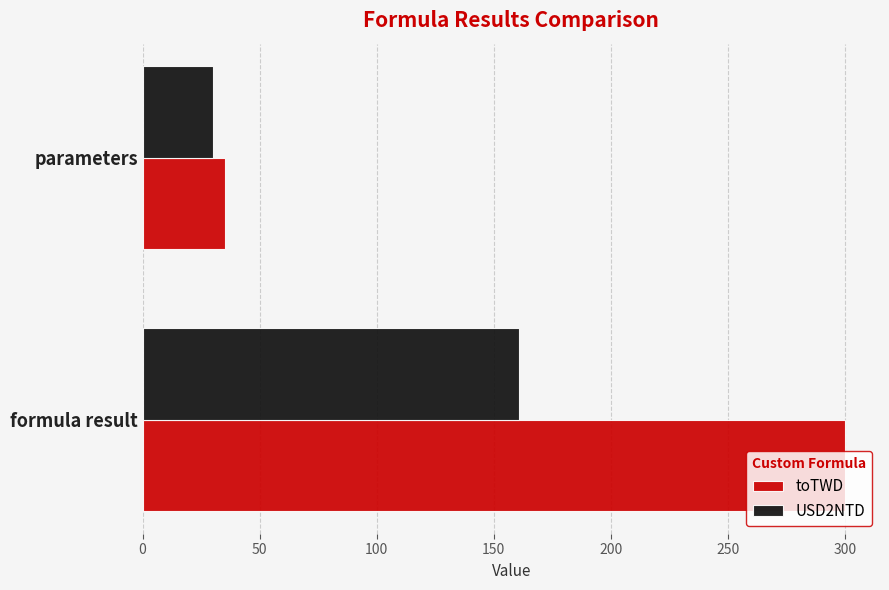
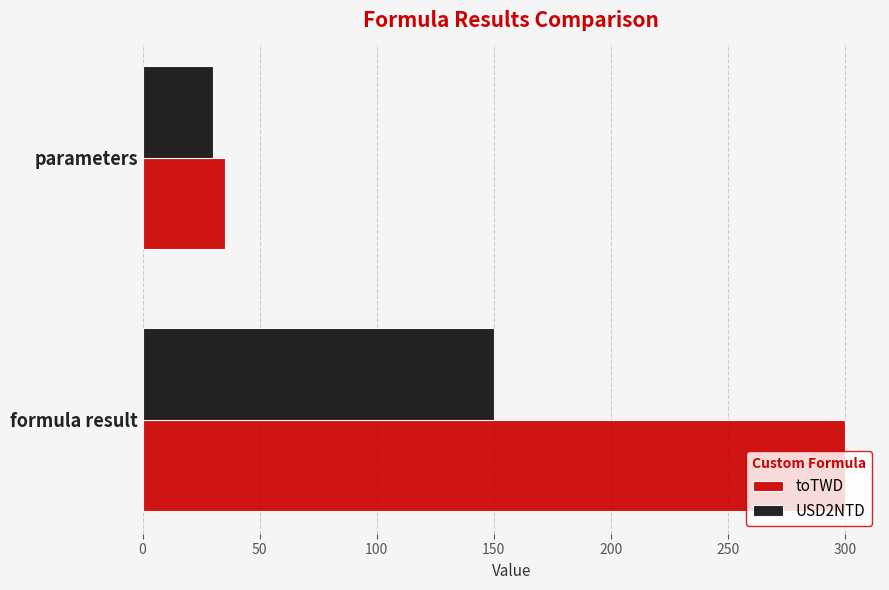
  {
    "toTWD": {
      "parameters": 35
    },
    "USD2NTD": {
      "parameters": 30,
-     "formula result": 161
+     "formula result": 150
    }
  }
